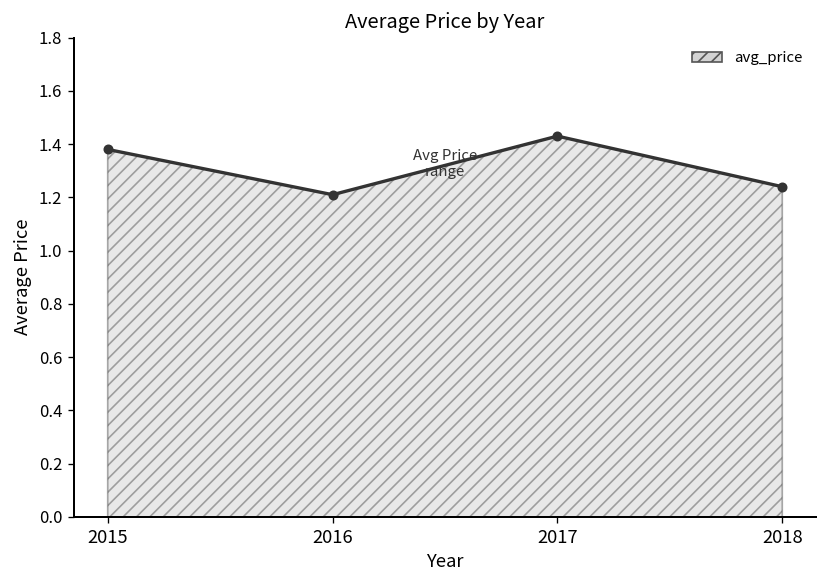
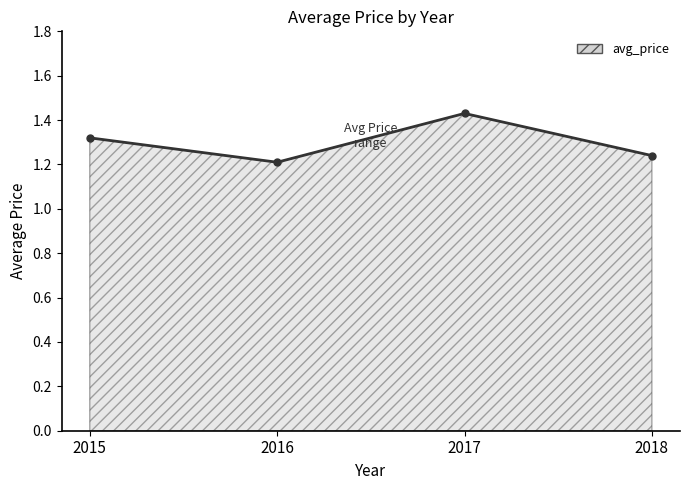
  {
-   "2015": 1.38,
+   "2015": 1.32,
    "2016": 1.21,
    "2017": 1.43,
    "2018": 1.24
  }
